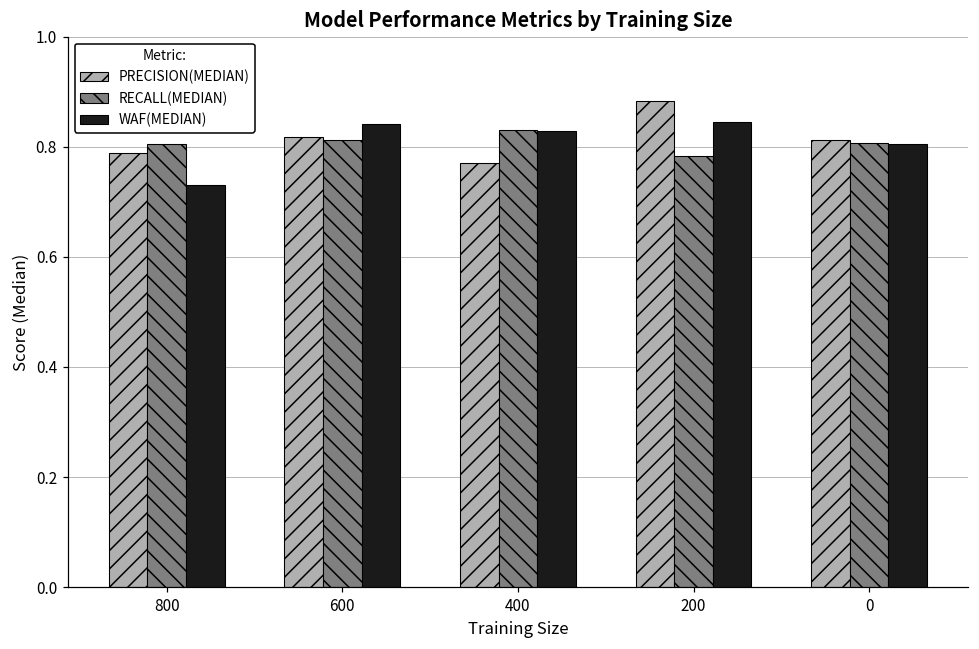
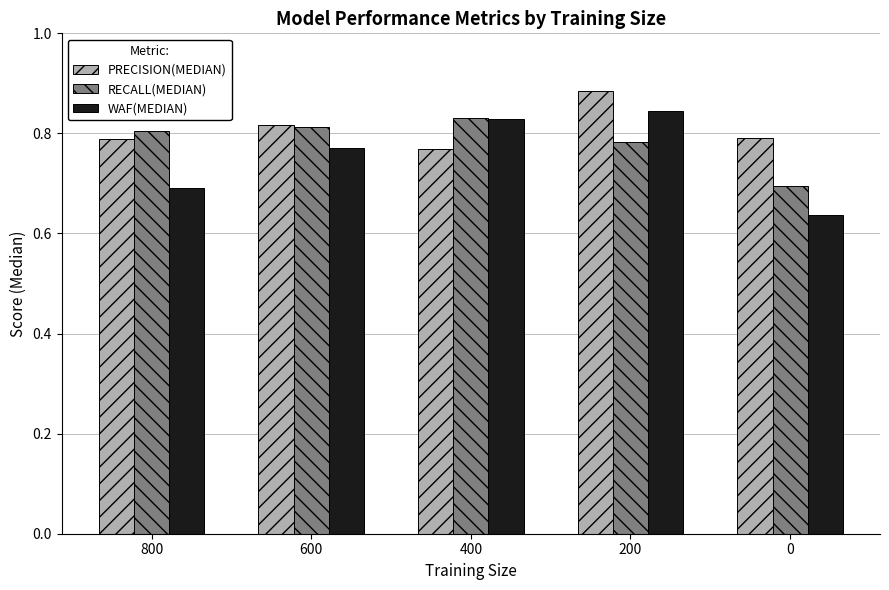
  {
    "PRECISION(MEDIAN)": {
      "800": 0.79,
      "600": 0.82,
      "400": 0.77,
      "200": 0.88,
-     "0": 0.81
+     "0": 0.79
    },
    "RECALL(MEDIAN)": {
      "800": 0.80,
      "600": 0.81,
      "400": 0.83,
      "200": 0.78,
-     "0": 0.81
+     "0": 0.69
    },
    "WAF(MEDIAN)": {
-     "800": 0.73,
-     "600": 0.84,
+     "800": 0.69,
+     "600": 0.77,
      "400": 0.83,
      "200": 0.85,
-     "0": 0.81
+     "0": 0.64
    }
  }
